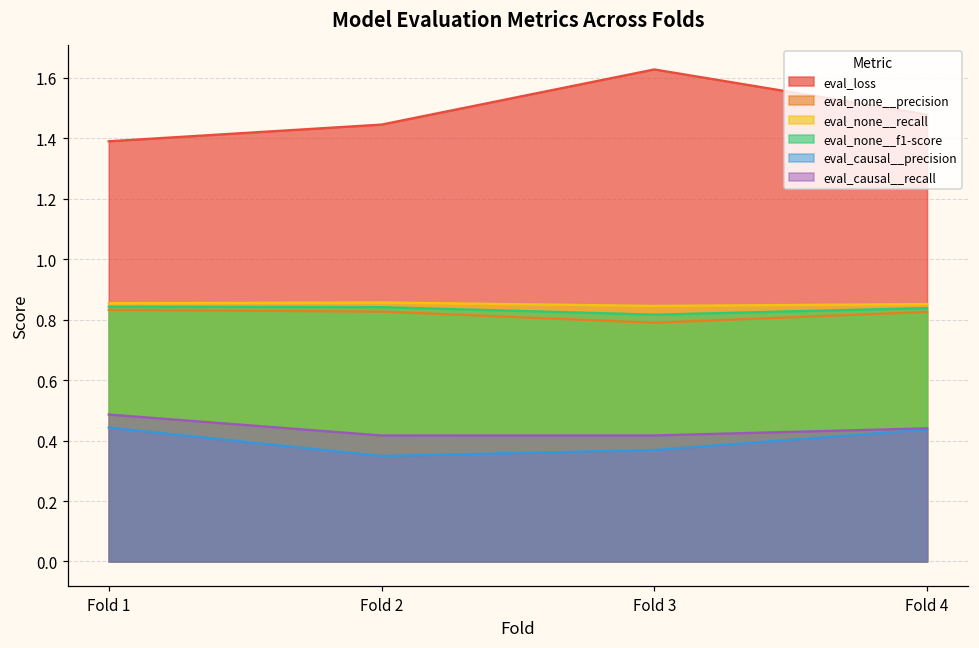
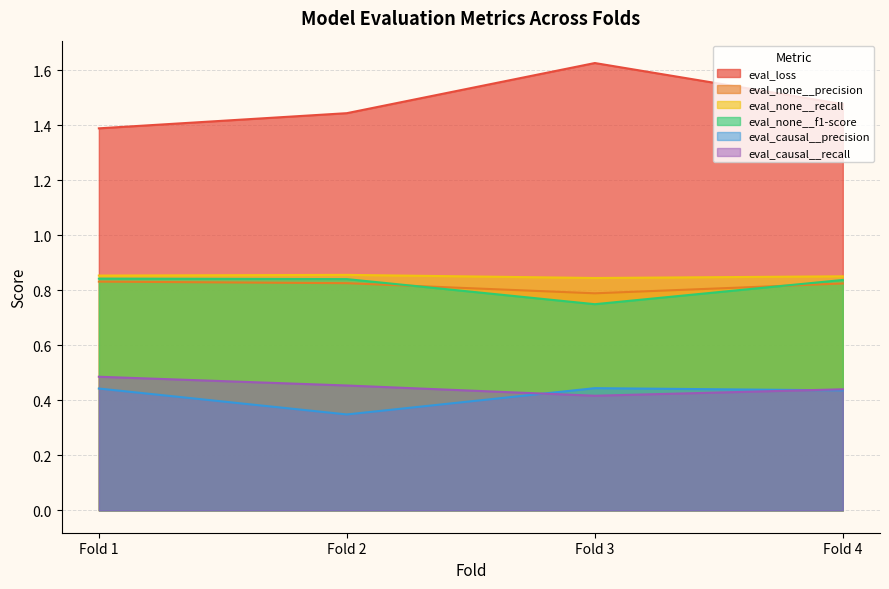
  {
    "eval_none__recall": {
      "Fold 1": 0.85,
      "Fold 2": 0.86,
      "Fold 3": 0.85,
      "Fold 4": 0.85
    },
    "eval_none__f1-score": {
      "Fold 1": 0.84,
      "Fold 2": 0.84,
-     "Fold 3": 0.82,
+     "Fold 3": 0.75,
      "Fold 4": 0.84
    },
    "eval_causal__precision": {
      "Fold 1": 0.44,
      "Fold 2": 0.35,
-     "Fold 3": 0.37
+     "Fold 3": 0.44
    },
    "eval_causal__recall": {
      "Fold 1": 0.49,
-     "Fold 2": 0.42,
+     "Fold 2": 0.45,
      "Fold 3": 0.42
    }
  }
